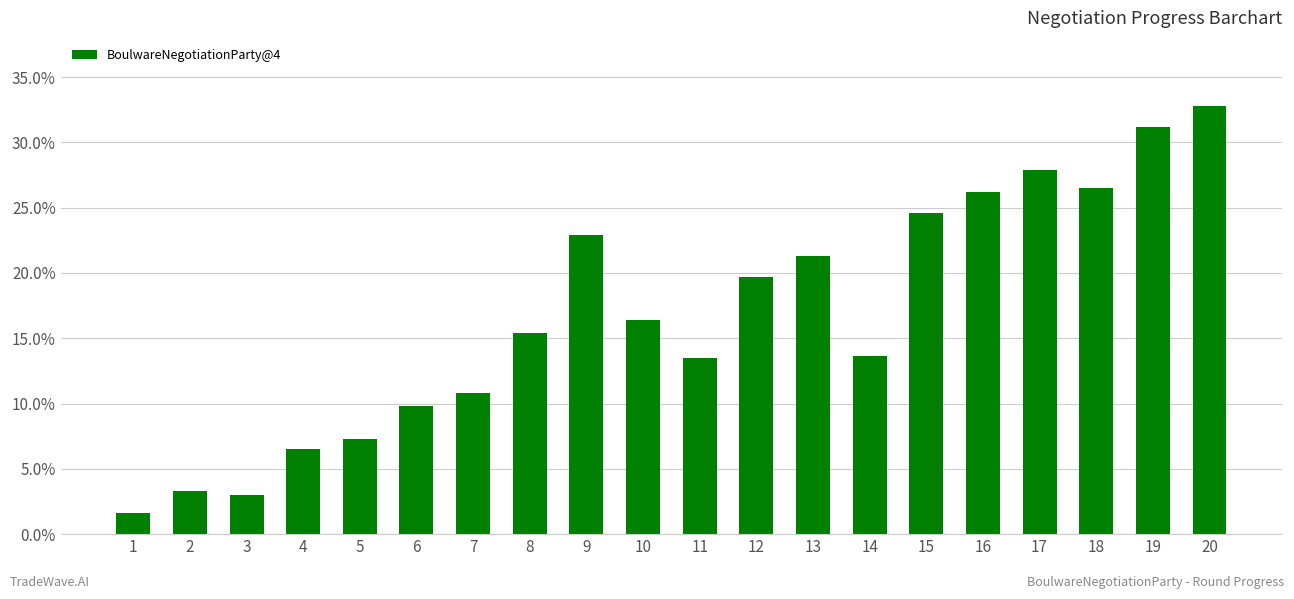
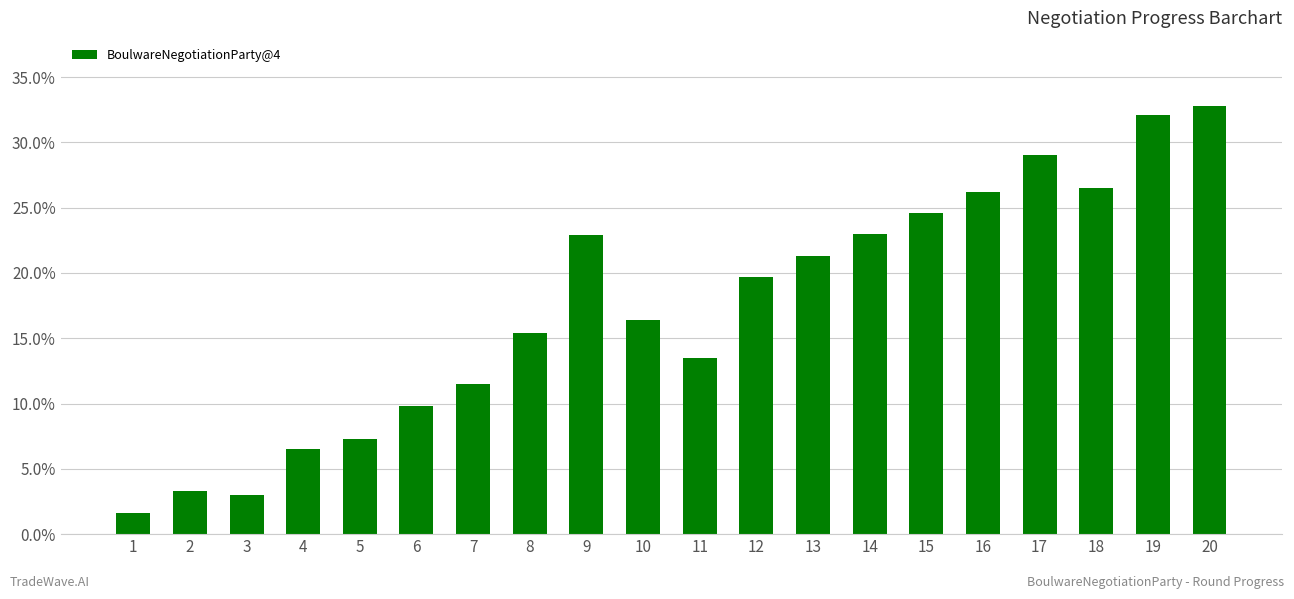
  {
    "1": "1.6%",
    "2": "3.3%",
    "3": "3.0%",
    "4": "6.6%",
    "5": "7.3%",
    "6": "9.8%",
-   "7": "10.8%",
+   "7": "11.5%",
    "8": "15.4%",
    "9": "22.9%",
    "10": "16.4%",
    "11": "13.5%",
    "12": "19.7%",
    "13": "21.3%",
-   "14": "13.7%",
+   "14": "23.0%",
    "15": "24.6%",
    "16": "26.2%",
-   "17": "27.9%",
+   "17": "29.0%",
    "18": "26.5%",
-   "19": "31.1%",
+   "19": "32.1%",
    "20": "32.8%"
  }
